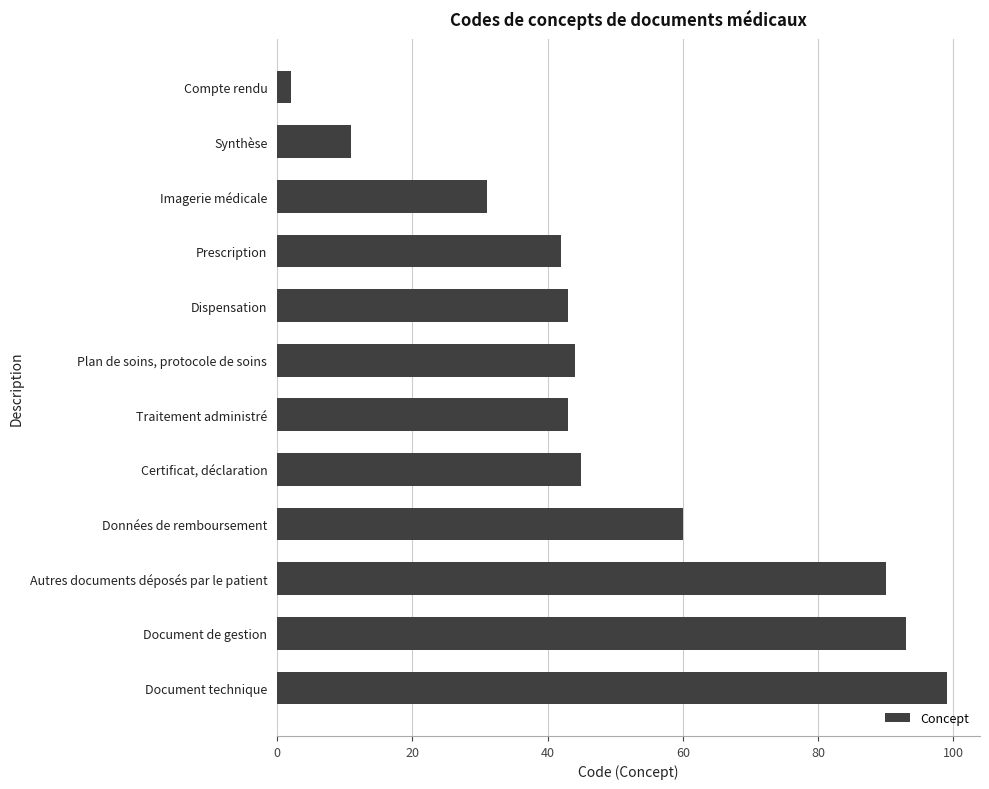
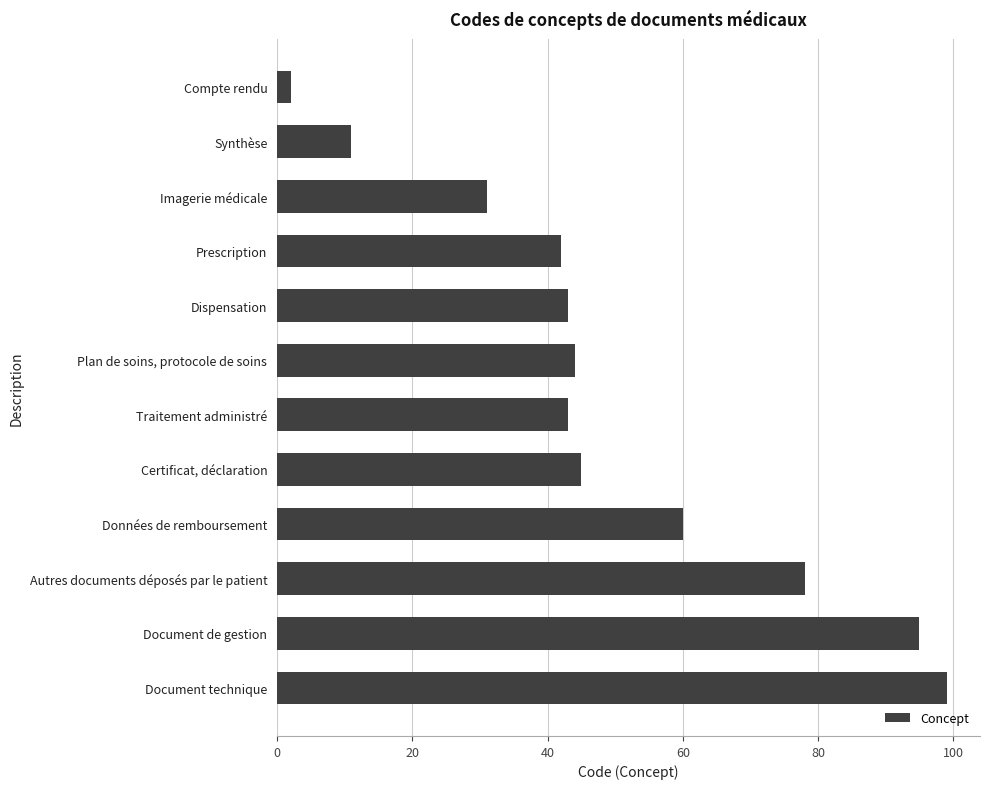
  {
    "Compte rendu": 2,
    "Synthèse": 11,
    "Imagerie médicale": 31,
    "Prescription": 42,
    "Dispensation": 43,
    "Plan de soins, protocole de soins": 44,
    "Traitement administré": 43,
    "Certificat, déclaration": 45,
    "Données de remboursement": 60,
-   "Autres documents déposés par le patient": 90,
-   "Document de gestion": 93,
+   "Autres documents déposés par le patient": 78,
+   "Document de gestion": 95,
    "Document technique": 99
  }
